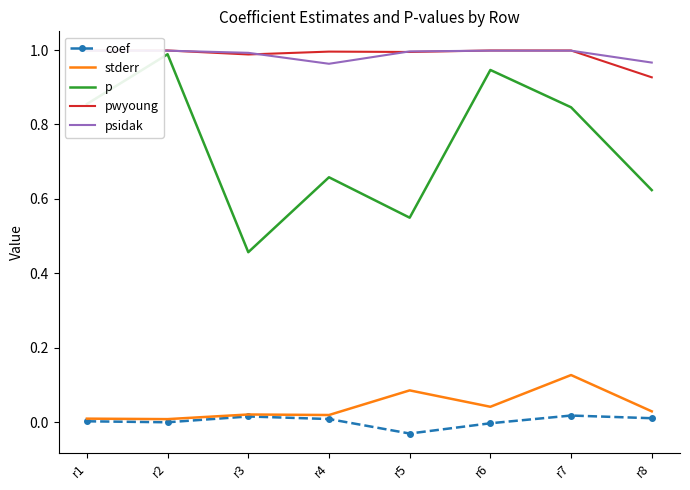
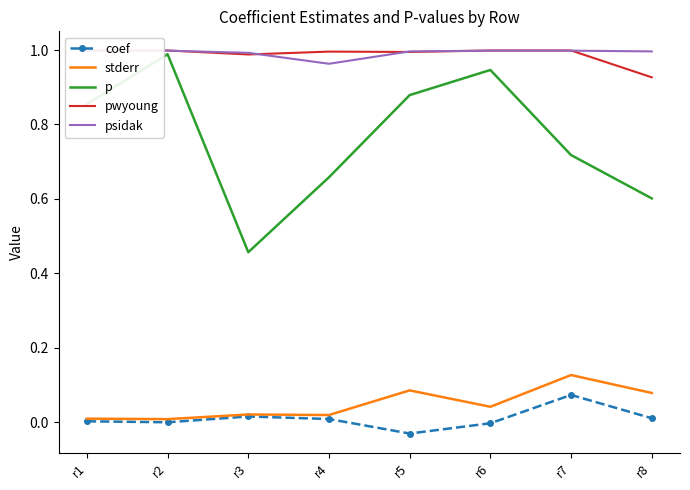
  {
    "coef": {
      "r1": 0.00,
      "r2": 0.00,
      "r4": 0.01,
      "r5": -0.03,
      "r6": 0.00,
-     "r7": 0.02,
+     "r7": 0.07,
      "r8": 0.01
    },
    "stderr": {
      "r1": 0.01,
      "r2": 0.01,
      "r4": 0.02,
      "r5": 0.09,
      "r6": 0.04,
      "r7": 0.13,
-     "r8": 0.03
+     "r8": 0.08
    },
    "p": {
      "r2": 0.99,
      "r3": 0.46,
      "r4": 0.66,
-     "r5": 0.55,
+     "r5": 0.88,
      "r6": 0.95,
-     "r7": 0.85,
-     "r8": 0.62
+     "r7": 0.72,
+     "r8": 0.60
    },
    "pwyoung": {
      "r4": 1.00,
      "r8": 0.93
    },
    "psidak": {
      "r4": 0.96,
-     "r8": 0.97
+     "r8": 1.00
    }
  }
